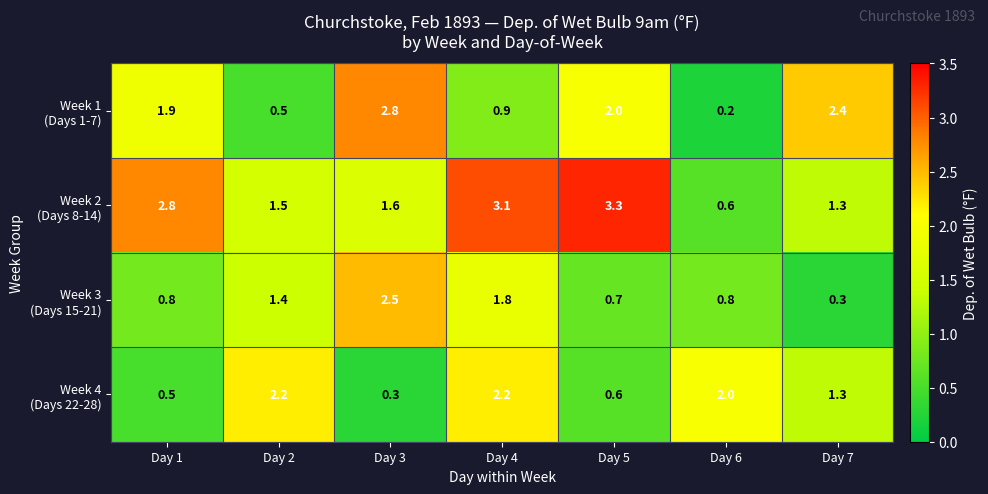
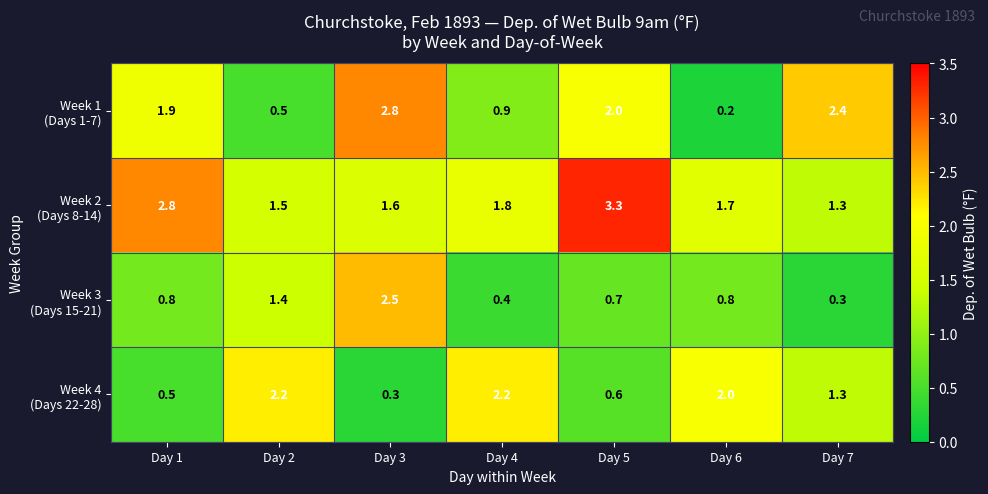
  {
    "Week 1 (Days 1-7)": {
      "Day 1": 1.9,
      "Day 2": 0.5,
      "Day 3": 2.8,
      "Day 4": 0.9,
      "Day 5": 2.0,
      "Day 6": 0.2,
      "Day 7": 2.4
    },
    "Week 2 (Days 8-14)": {
      "Day 1": 2.8,
      "Day 2": 1.5,
      "Day 3": 1.6,
-     "Day 4": 3.1,
+     "Day 4": 1.8,
      "Day 5": 3.3,
-     "Day 6": 0.6,
+     "Day 6": 1.7,
      "Day 7": 1.3
    },
    "Week 3 (Days 15-21)": {
      "Day 1": 0.8,
      "Day 2": 1.4,
      "Day 3": 2.5,
-     "Day 4": 1.8,
+     "Day 4": 0.4,
      "Day 5": 0.7,
      "Day 6": 0.8,
      "Day 7": 0.3
    },
    "Week 4 (Days 22-28)": {
      "Day 1": 0.5,
      "Day 2": 2.2,
      "Day 3": 0.3,
      "Day 4": 2.2,
      "Day 5": 0.6,
      "Day 6": 2.0,
      "Day 7": 1.3
    }
  }
